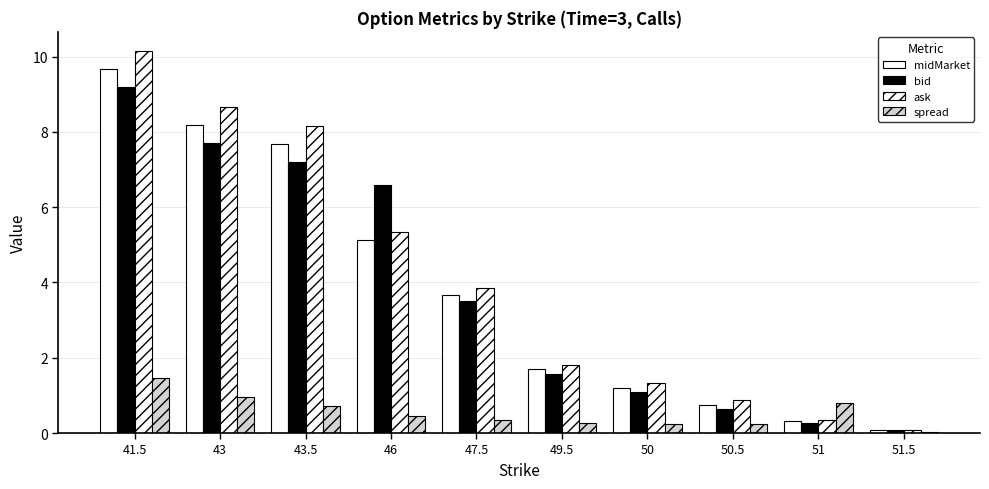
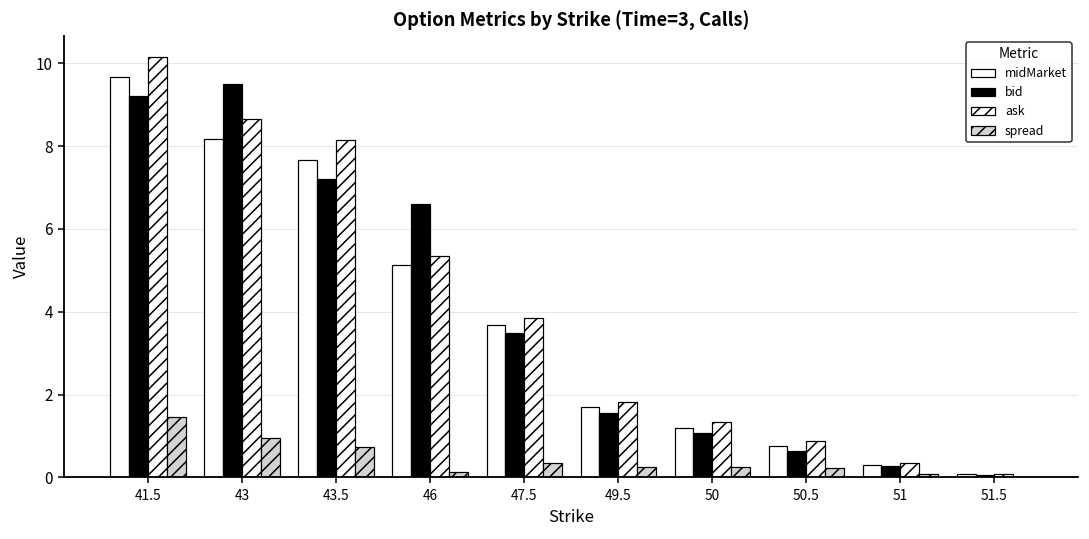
  {
    "bid": {
      "41.5": 9.2,
-     "43": 7.7,
+     "43": 9.5,
      "43.5": 7.2,
      "46": 6.6,
      "47.5": 3.5,
      "49.5": 1.6,
      "50": 1.1,
      "50.5": 0.6,
      "51": 0.3,
      "51.5": 0.1
    },
    "spread": {
      "41.5": 1.5,
      "43": 1.0,
      "43.5": 0.7,
-     "46": 0.5,
+     "46": 0.1,
      "47.5": 0.4,
      "49.5": 0.3,
      "50": 0.3,
      "50.5": 0.2,
-     "51": 0.8
+     "51": 0.1
    }
  }
